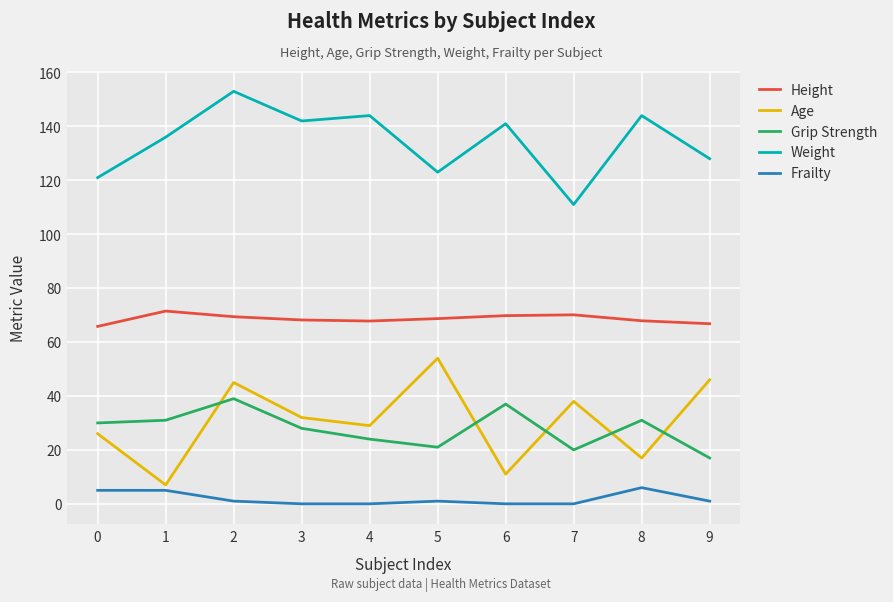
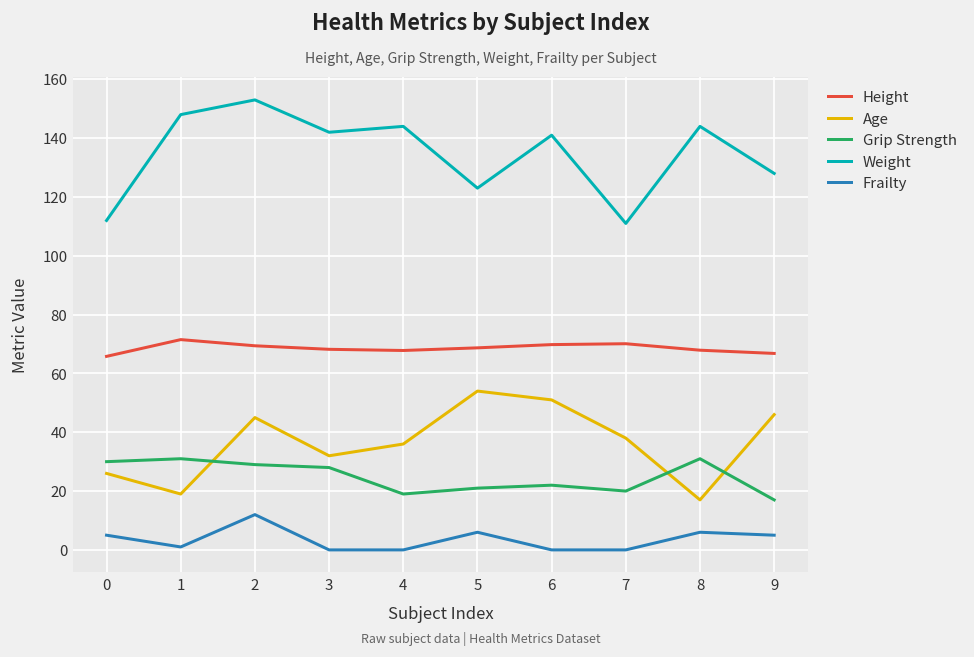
  {
    "Height": {
      "0": 66,
      "1": 72,
      "2": 69,
      "3": 68,
      "4": 68,
      "5": 69,
      "6": 70,
      "7": 70,
      "8": 68,
      "9": 67
    },
    "Age": {
      "0": 26,
-     "1": 7,
+     "1": 19,
      "2": 45,
      "3": 32,
-     "4": 29,
+     "4": 36,
      "5": 54,
-     "6": 11,
+     "6": 51,
      "7": 38,
      "8": 17,
      "9": 46
    },
    "Grip Strength": {
      "0": 30,
      "1": 31,
-     "2": 39,
+     "2": 29,
      "3": 28,
-     "4": 24,
+     "4": 19,
      "5": 21,
-     "6": 37,
+     "6": 22,
      "7": 20,
      "8": 31,
      "9": 17
    },
    "Weight": {
-     "0": 121,
-     "1": 136,
+     "0": 112,
+     "1": 148,
      "2": 153,
      "3": 142,
      "4": 144,
      "5": 123,
      "6": 141,
      "7": 111,
      "8": 144,
      "9": 128
    },
    "Frailty": {
      "0": 5,
-     "1": 5,
-     "2": 1,
+     "1": 1,
+     "2": 12,
      "3": 0,
      "4": 0,
-     "5": 1,
+     "5": 6,
      "6": 0,
      "7": 0,
      "8": 6,
-     "9": 1
+     "9": 5
    }
  }
